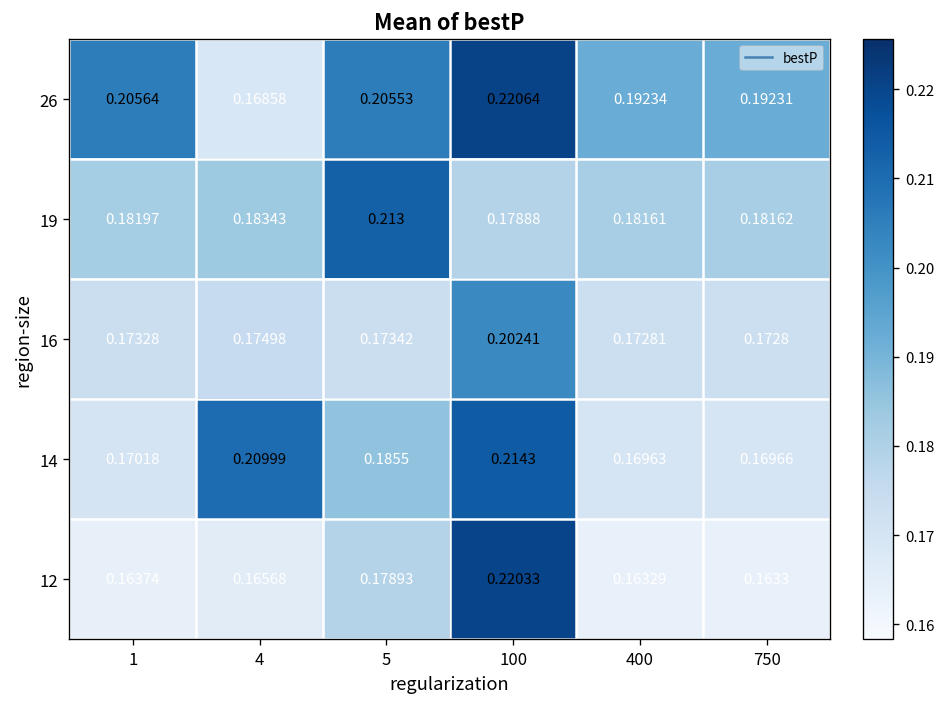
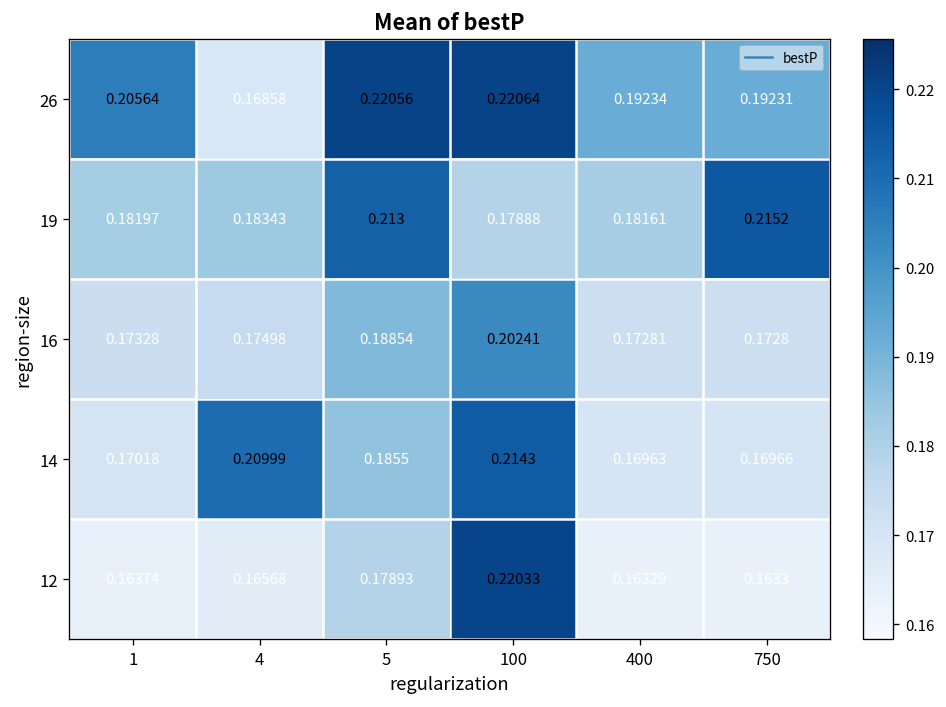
  {
    "26": {
      "1": 0.20564,
-     "5": 0.20553,
+     "5": 0.22056,
      "100": 0.22064,
      "400": 0.19234,
      "750": 0.19231
    },
    "19": {
      "1": 0.18197,
      "4": 0.18343,
      "5": 0.213,
      "100": 0.17888,
      "400": 0.18161,
-     "750": 0.18162
+     "750": 0.2152
    },
    "16": {
      "1": 0.17328,
      "4": 0.17498,
-     "5": 0.17342,
+     "5": 0.18854,
      "100": 0.20241,
      "400": 0.17281,
      "750": 0.1728
    },
    "14": {
      "4": 0.20999,
      "5": 0.1855,
      "100": 0.2143
    },
    "12": {
      "5": 0.17893,
      "100": 0.22033
    }
  }
